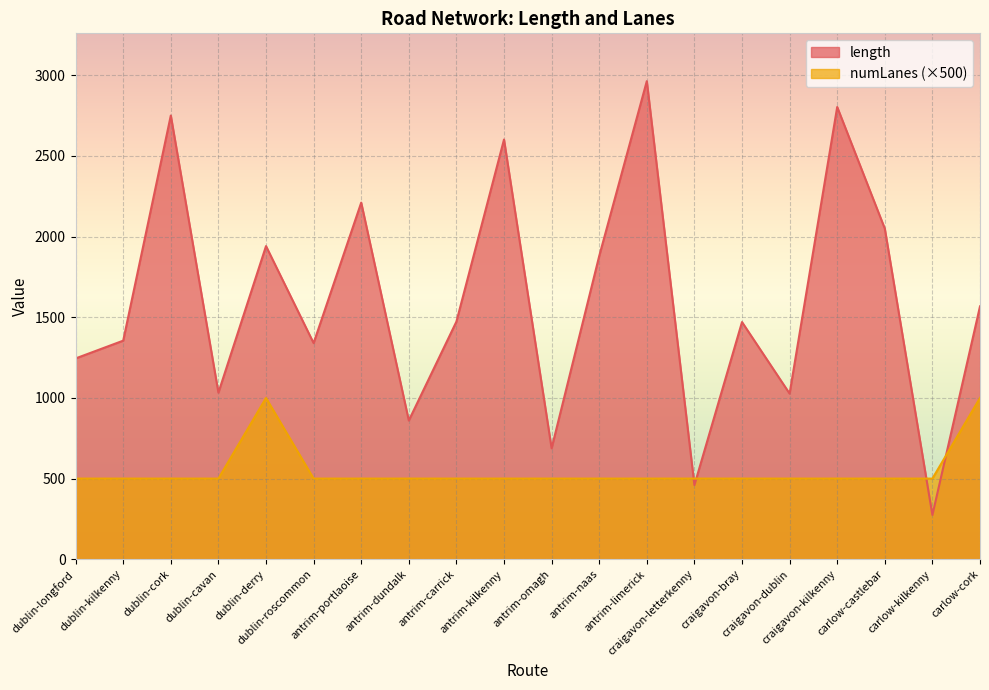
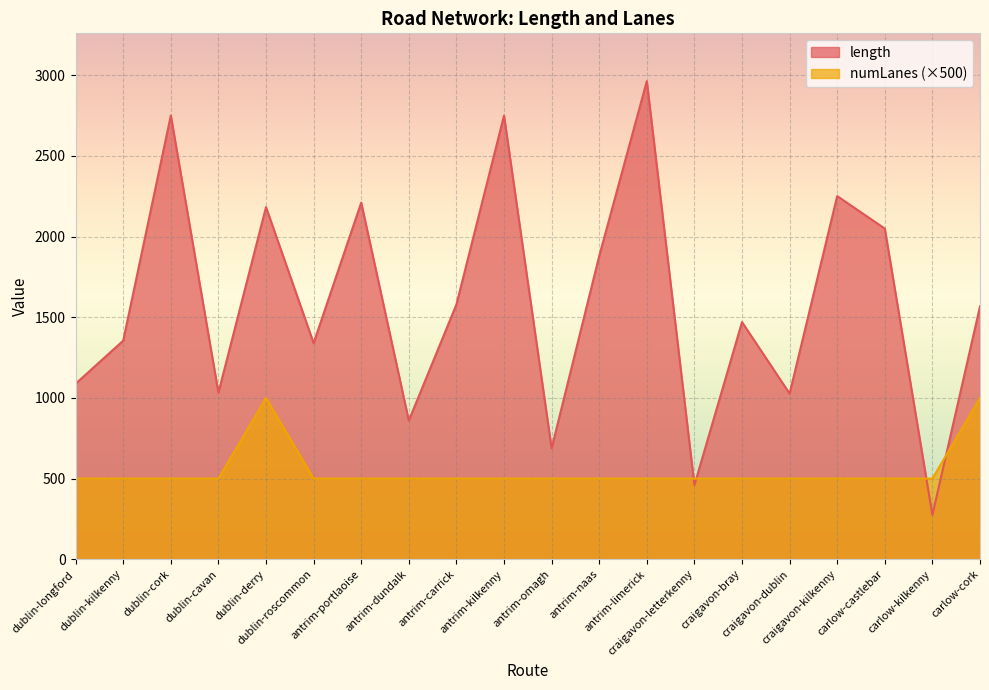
  {
    "length": {
-     "dublin-longford": 1240,
+     "dublin-longford": 1090,
      "dublin-kilkenny": 1360,
      "dublin-cork": 2750,
      "dublin-cavan": 1030,
-     "dublin-derry": 1940,
+     "dublin-derry": 2180,
      "dublin-roscommon": 1340,
      "antrim-portlaoise": 2210,
      "antrim-dundalk": 860,
-     "antrim-carrick": 1470,
-     "antrim-kilkenny": 2600,
+     "antrim-carrick": 1580,
+     "antrim-kilkenny": 2750,
      "antrim-omagh": 690,
      "antrim-naas": 1880,
      "antrim-limerick": 2960,
      "craigavon-letterkenny": 460,
      "craigavon-bray": 1470,
      "craigavon-dublin": 1030,
-     "craigavon-kilkenny": 2800,
+     "craigavon-kilkenny": 2250,
      "carlow-castlebar": 2050,
      "carlow-kilkenny": 270,
      "carlow-cork": 1570
    },
    "numLanes (×500)": {
      "dublin-longford": 500,
      "dublin-kilkenny": 500,
      "dublin-cork": 500,
      "dublin-cavan": 500,
      "dublin-derry": 1000,
      "dublin-roscommon": 500,
      "antrim-portlaoise": 500,
      "antrim-dundalk": 500,
      "antrim-carrick": 500,
      "antrim-kilkenny": 500,
      "antrim-omagh": 500,
      "antrim-naas": 500,
      "antrim-limerick": 500,
      "craigavon-letterkenny": 500,
      "craigavon-bray": 500,
      "craigavon-dublin": 500,
      "craigavon-kilkenny": 500,
      "carlow-castlebar": 500,
      "carlow-kilkenny": 500,
      "carlow-cork": 1000
    }
  }
